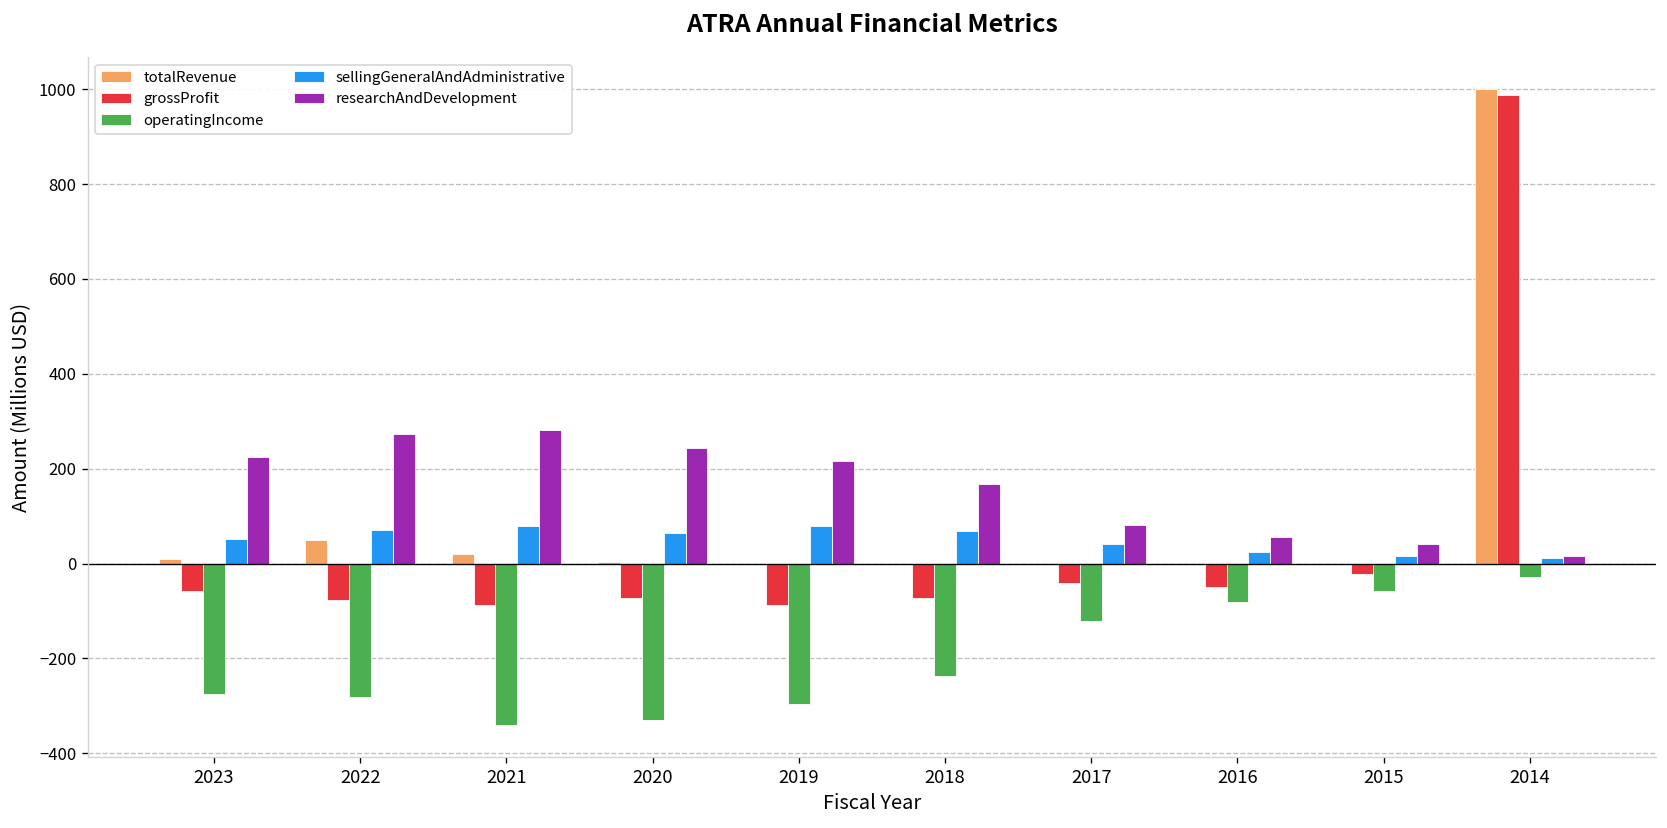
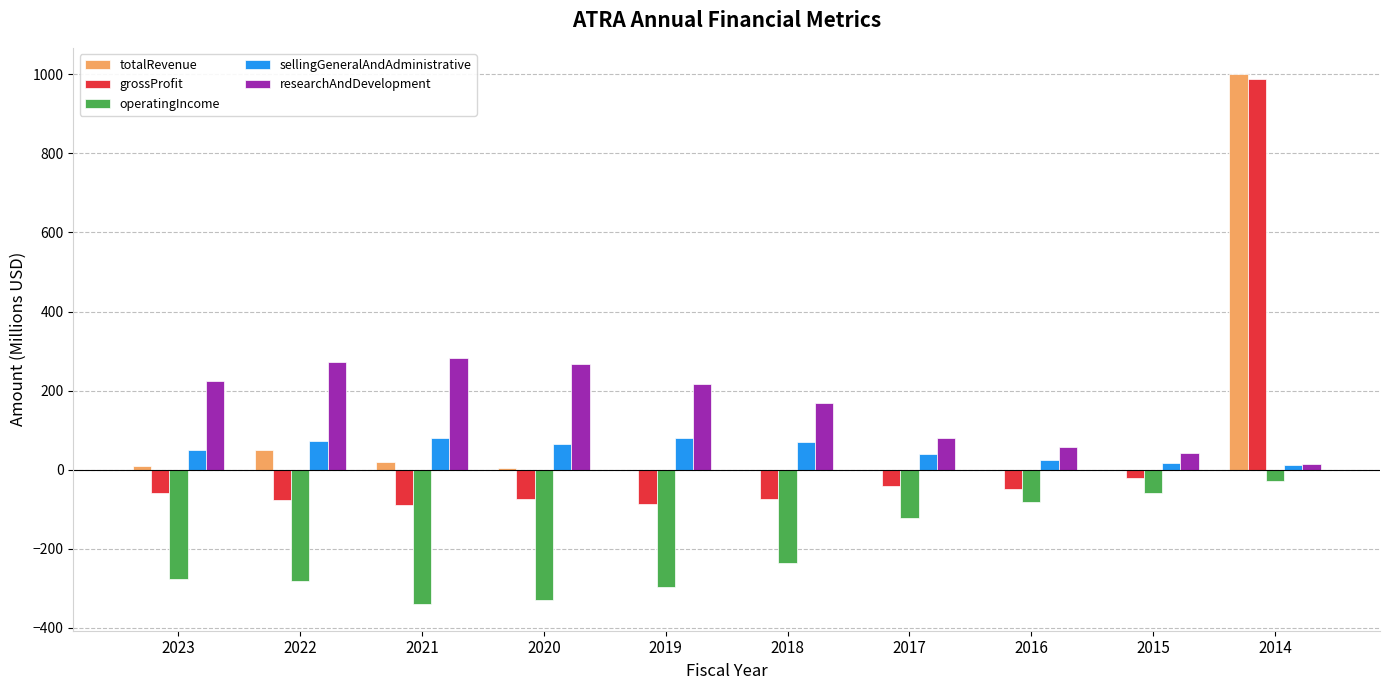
  {
    "totalRevenue": {
      "2023": 10,
      "2022": 50,
      "2021": 20,
      "2019": 0,
      "2018": 0,
      "2017": 0,
      "2016": 0,
      "2015": 0,
      "2014": 1000
    },
    "grossProfit": {
      "2023": -60,
      "2022": -80,
      "2021": -90,
      "2020": -70,
      "2019": -90,
      "2018": -70,
      "2017": -40,
      "2016": -50,
      "2015": -20,
      "2014": 990
    },
    "operatingIncome": {
      "2023": -280,
      "2022": -280,
      "2021": -340,
      "2020": -330,
      "2019": -300,
      "2018": -240,
      "2017": -120,
      "2016": -80,
      "2015": -60,
      "2014": -30
    },
    "sellingGeneralAndAdministrative": {
      "2023": 50,
      "2022": 70,
      "2021": 80,
      "2020": 60,
      "2019": 80,
      "2018": 70,
      "2017": 40,
      "2016": 20,
      "2015": 20,
      "2014": 10
    },
    "researchAndDevelopment": {
      "2023": 220,
      "2022": 270,
      "2021": 280,
-     "2020": 240,
+     "2020": 270,
      "2019": 220,
      "2018": 170,
      "2017": 80,
      "2016": 60,
      "2015": 40,
      "2014": 20
    }
  }
